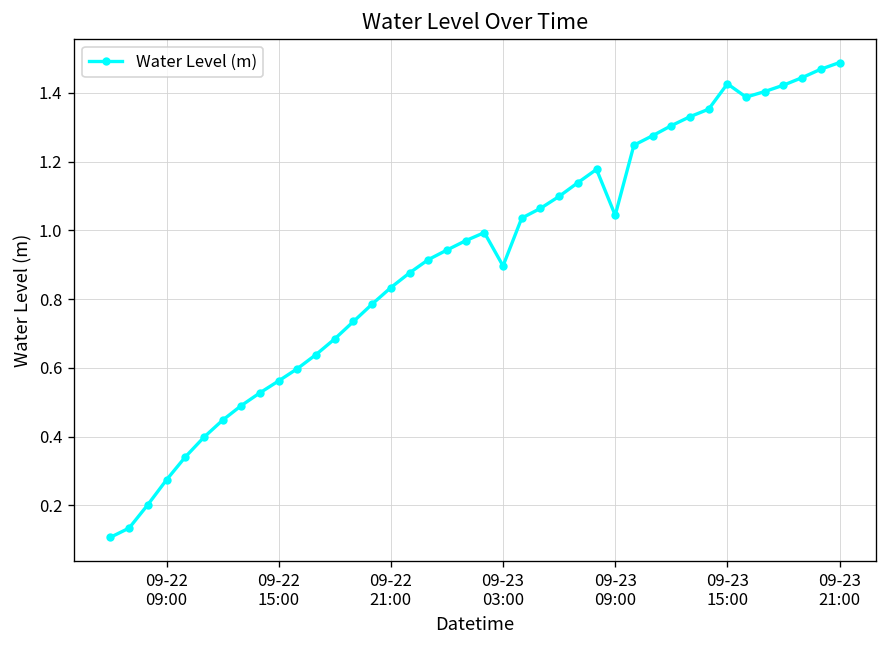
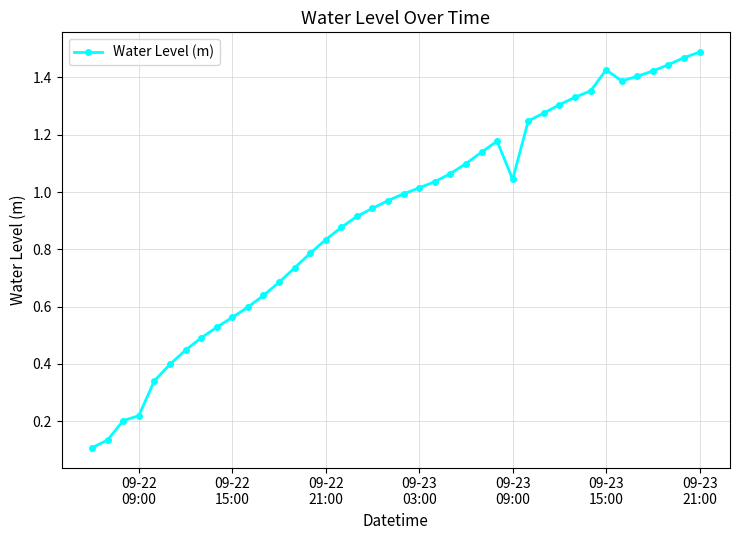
  {
-   "09-22 09:00": 0.27,
+   "09-22 09:00": 0.22,
    "09-22 15:00": 0.56,
    "09-22 21:00": 0.83,
-   "09-23 03:00": 0.90,
+   "09-23 03:00": 1.01,
    "09-23 09:00": 1.04,
    "09-23 15:00": 1.43,
    "09-23 21:00": 1.49
  }
